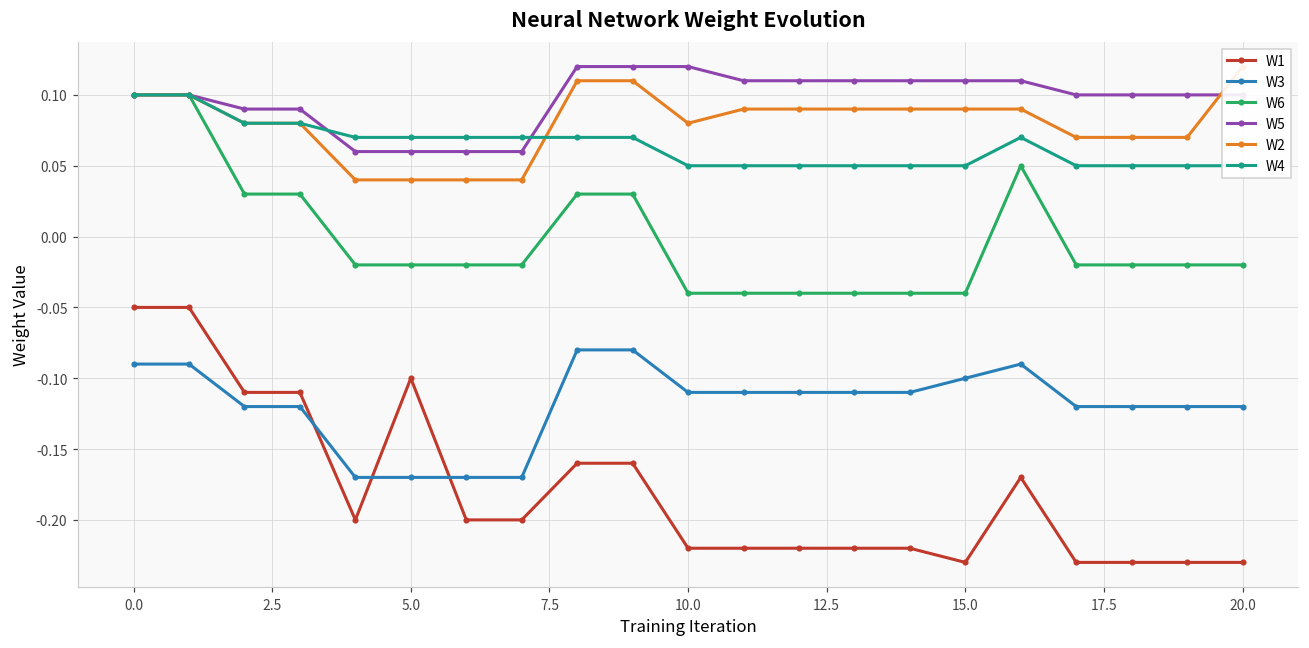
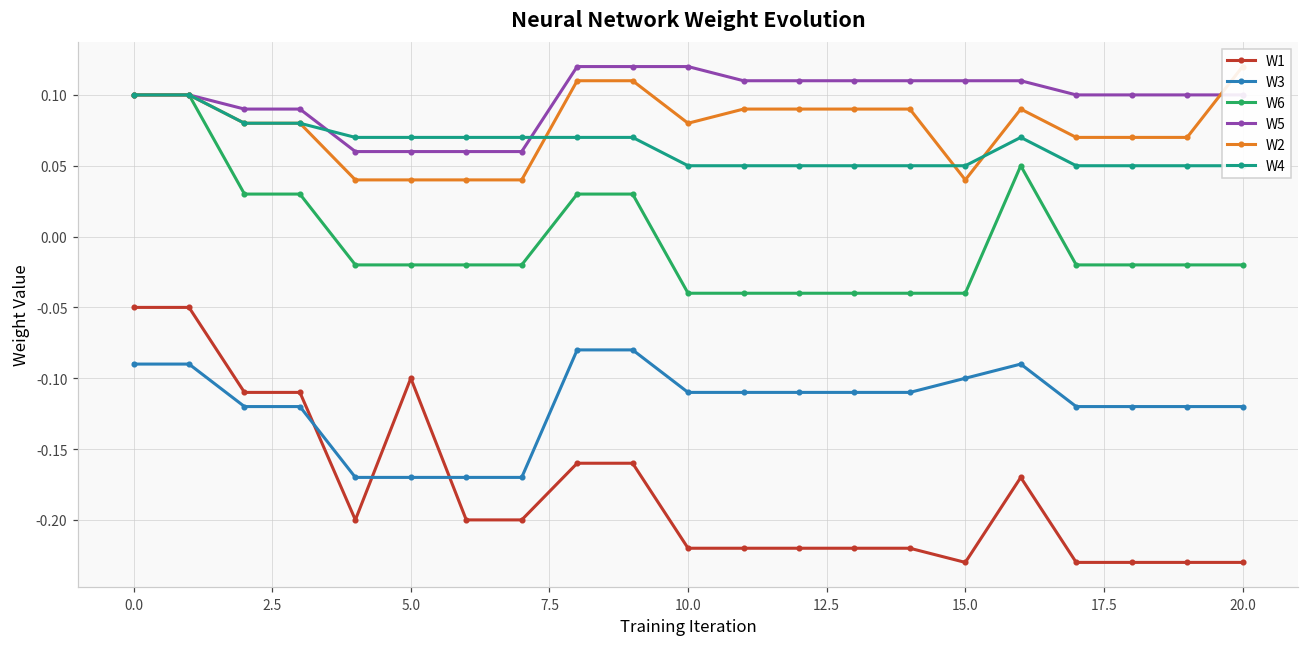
  {
    "W1": {
      "0.0": -0.05,
      "5.0": -0.10,
      "10.0": -0.22,
      "15.0": -0.23,
      "20.0": -0.23
    },
    "W3": {
      "0.0": -0.09,
      "5.0": -0.17,
      "10.0": -0.11,
      "15.0": -0.10,
      "20.0": -0.12
    },
    "W5": {
      "5.0": 0.06,
      "10.0": 0.12,
      "15.0": 0.11
    },
    "W2": {
      "5.0": 0.04,
      "10.0": 0.08,
-     "15.0": 0.09
+     "15.0": 0.04
    }
  }
